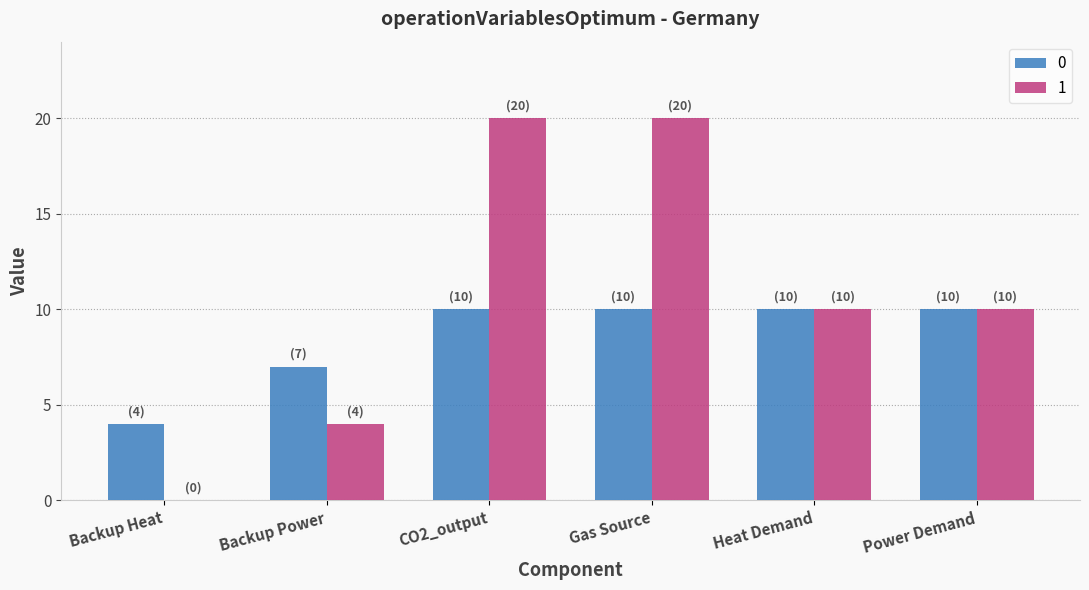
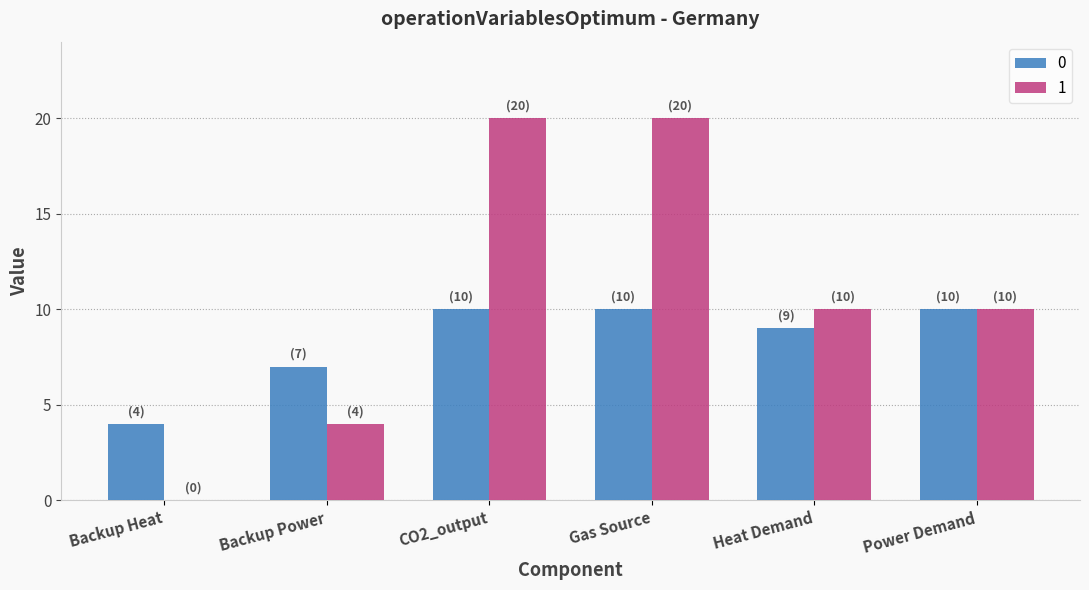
  {
    "0": {
      "Backup Heat": "(4)",
      "Backup Power": "(7)",
      "CO2_output": "(10)",
      "Gas Source": "(10)",
-     "Heat Demand": "(10)",
+     "Heat Demand": "(9)",
      "Power Demand": "(10)"
    },
    "1": {
      "Backup Heat": "(0)",
      "Backup Power": "(4)",
      "CO2_output": "(20)",
      "Gas Source": "(20)",
      "Heat Demand": "(10)",
      "Power Demand": "(10)"
    }
  }
